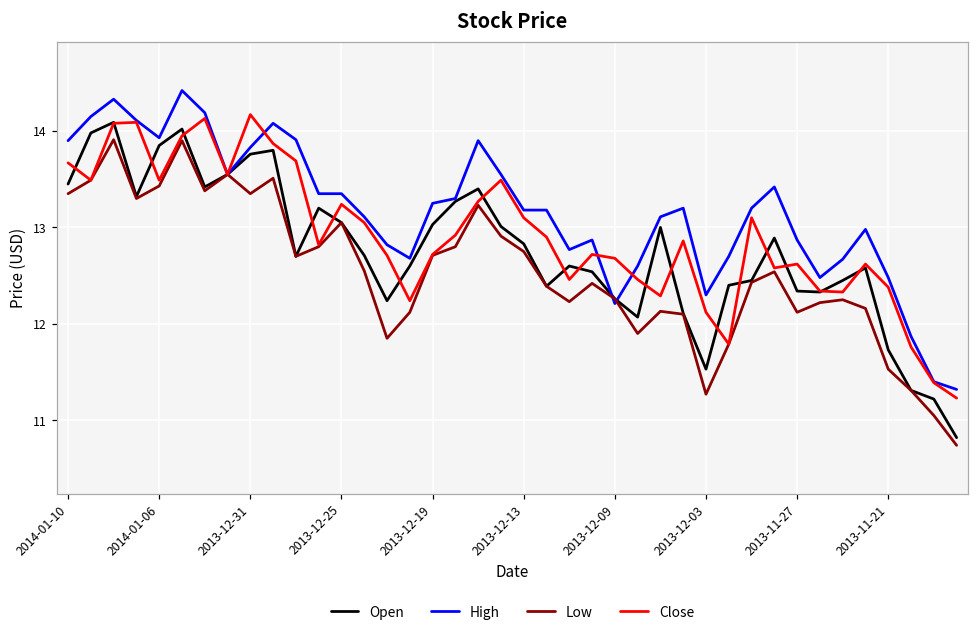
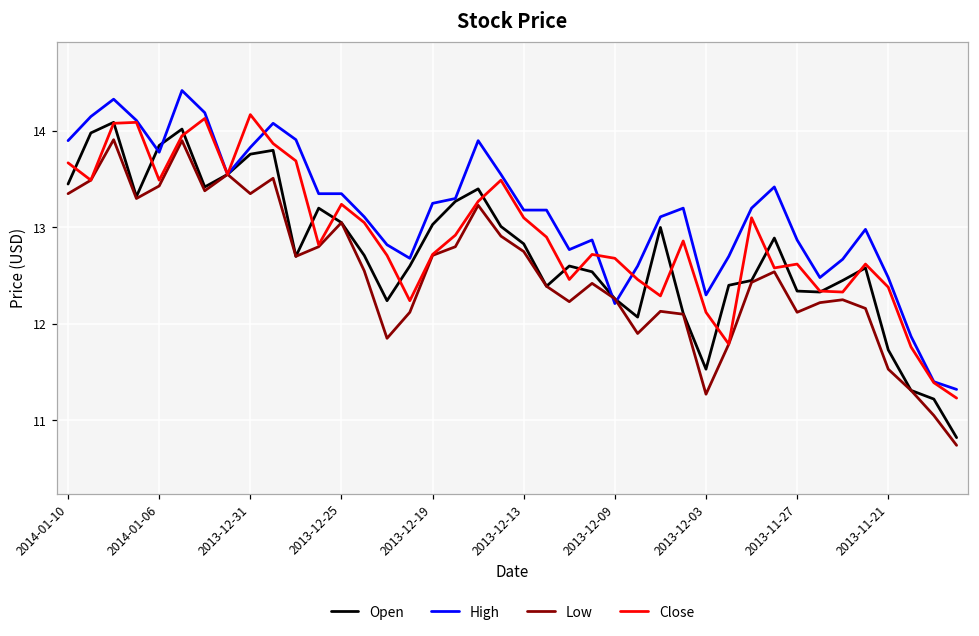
  {
    "Open": {
      "2014-01-10": 13.5,
      "2014-01-06": 13.9,
      "2013-12-31": 13.8,
      "2013-12-19": 13.0,
      "2013-12-13": 12.8,
      "2013-12-03": 11.5,
      "2013-11-27": 12.3,
      "2013-11-21": 11.7
    },
    "High": {
      "2014-01-10": 13.9,
-     "2014-01-06": 13.9,
+     "2014-01-06": 13.8,
      "2013-12-31": 13.8,
      "2013-12-25": 13.4,
      "2013-12-19": 13.3,
      "2013-12-13": 13.2,
      "2013-12-09": 12.2,
      "2013-12-03": 12.3,
      "2013-11-27": 12.9,
      "2013-11-21": 12.5
    },
    "Low": {
      "2014-01-10": 13.4,
      "2014-01-06": 13.4,
      "2013-12-31": 13.4,
      "2013-12-13": 12.8,
      "2013-12-03": 11.3,
      "2013-11-27": 12.1,
      "2013-11-21": 11.5
    },
    "Close": {
      "2014-01-10": 13.7,
      "2014-01-06": 13.5,
      "2013-12-31": 14.2,
      "2013-12-25": 13.2,
      "2013-12-13": 13.1,
      "2013-12-09": 12.7,
      "2013-12-03": 12.1,
      "2013-11-27": 12.6,
      "2013-11-21": 12.4
    }
  }
